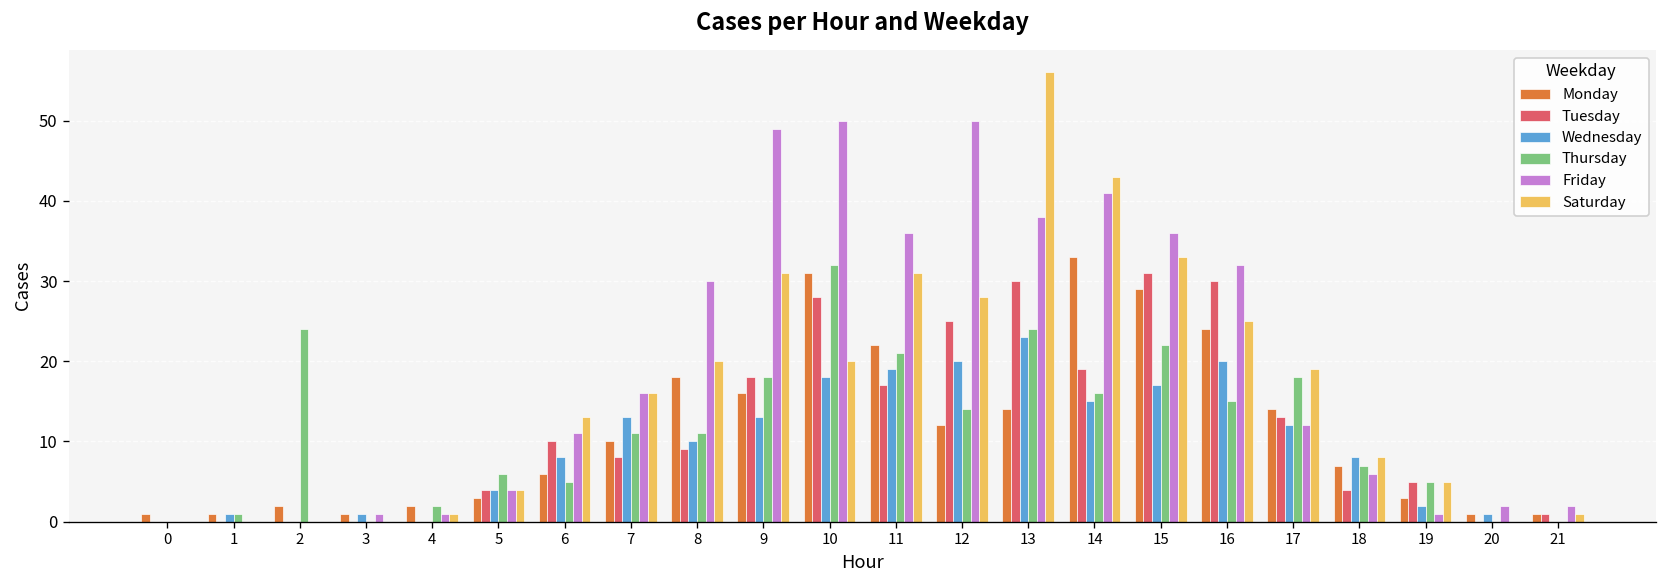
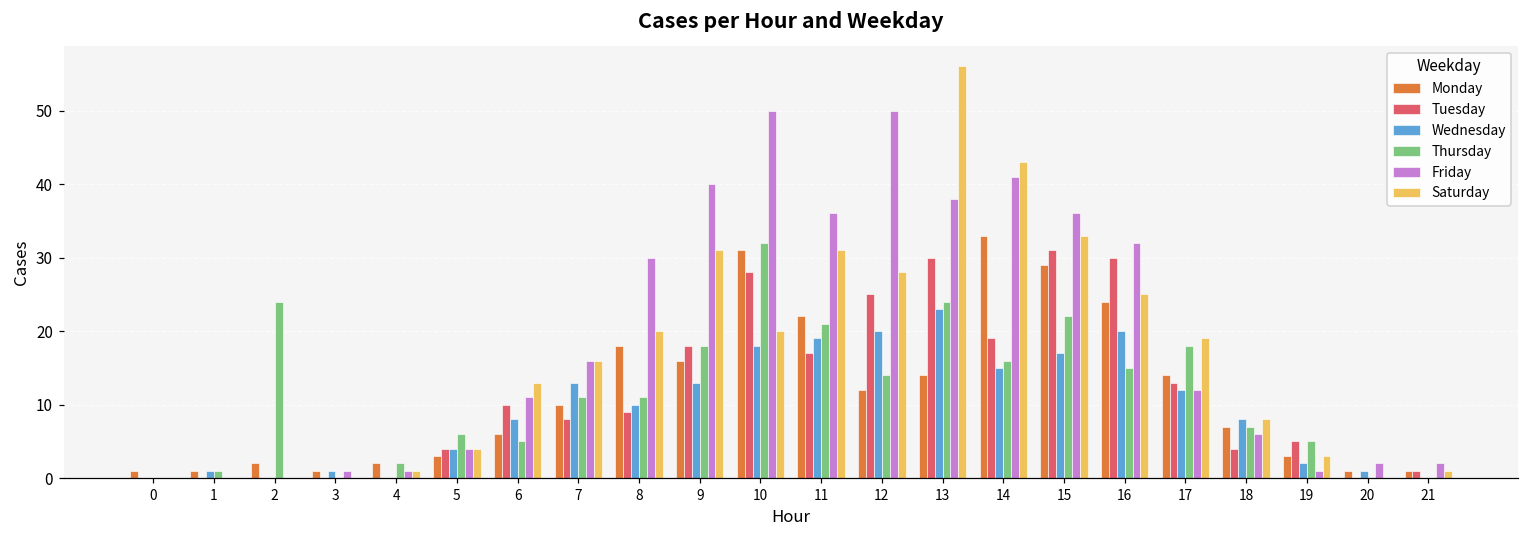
  {
    "Wednesday": {
      "0": 0,
      "1": 1,
      "2": 0,
      "3": 1,
      "4": 0,
      "5": 4,
      "6": 8,
      "7": 13,
      "8": 10,
      "9": 13,
      "10": 18,
      "11": 19,
      "12": 20,
      "13": 23,
      "14": 15,
      "15": 17,
      "16": 20,
      "17": 12,
      "18": 8,
      "19": 2,
      "20": 1,
      "21": 0
    },
    "Thursday": {
      "0": 0,
      "1": 1,
      "2": 24,
      "3": 0,
      "4": 2,
      "5": 6,
      "6": 5,
      "7": 11,
      "8": 11,
      "9": 18,
      "10": 32,
      "11": 21,
      "12": 14,
      "13": 24,
      "14": 16,
      "15": 22,
      "16": 15,
      "17": 18,
      "18": 7,
      "19": 5,
      "20": 0,
      "21": 0
    },
    "Friday": {
      "0": 0,
      "1": 0,
      "2": 0,
      "3": 1,
      "4": 1,
      "5": 4,
      "6": 11,
      "7": 16,
      "8": 30,
-     "9": 49,
+     "9": 40,
      "10": 50,
      "11": 36,
      "12": 50,
      "13": 38,
      "14": 41,
      "15": 36,
      "16": 32,
      "17": 12,
      "18": 6,
      "19": 1,
      "20": 2,
      "21": 2
    },
    "Saturday": {
      "0": 0,
      "1": 0,
      "2": 0,
      "3": 0,
      "4": 1,
      "5": 4,
      "6": 13,
      "7": 16,
      "8": 20,
      "9": 31,
      "10": 20,
      "11": 31,
      "12": 28,
      "13": 56,
      "14": 43,
      "15": 33,
      "16": 25,
      "17": 19,
      "18": 8,
-     "19": 5,
+     "19": 3,
      "20": 0,
      "21": 1
    }
  }
